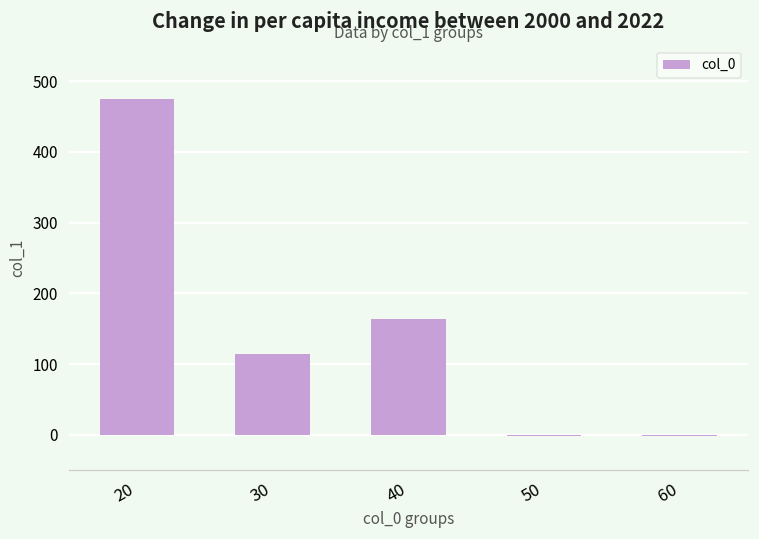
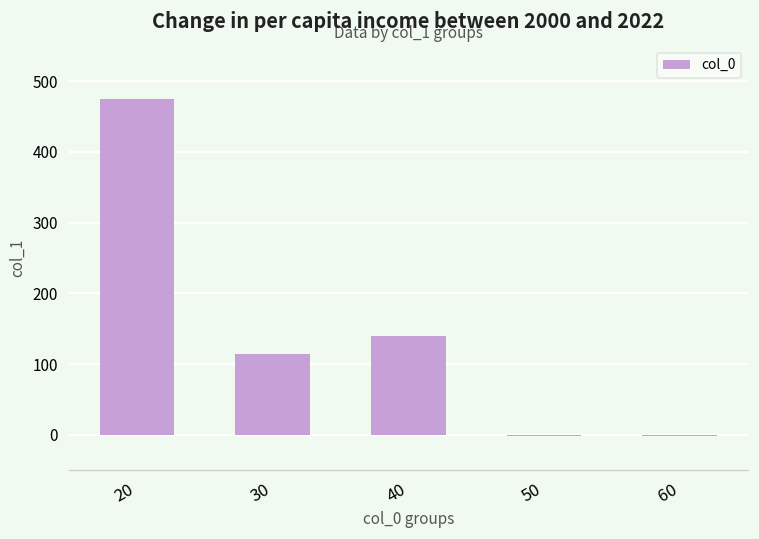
  {
    "20": 480,
    "30": 110,
-   "40": 160
+   "40": 140
  }
